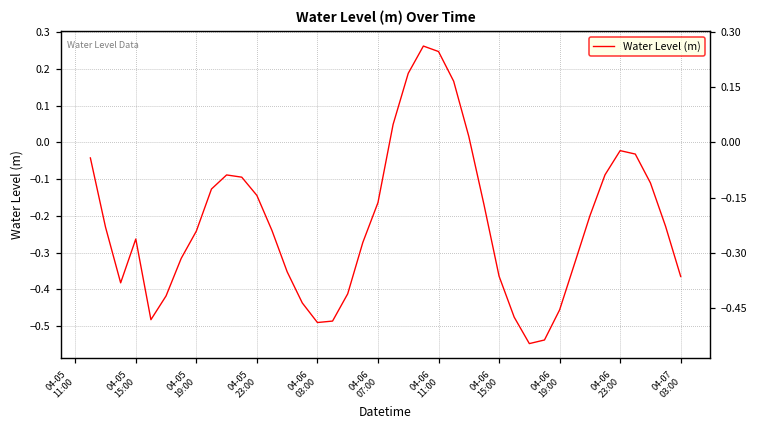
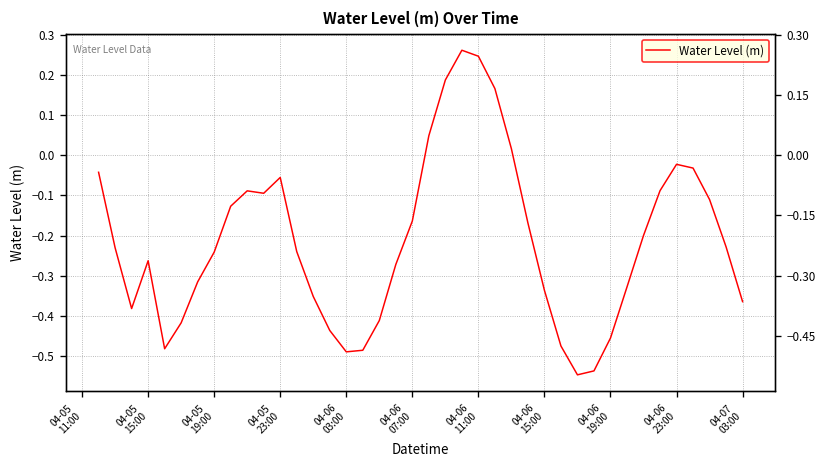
  {
    "04-05 15:00": -0.26,
    "04-05 19:00": -0.24,
-   "04-05 23:00": -0.14,
+   "04-05 23:00": -0.06,
    "04-06 03:00": -0.49,
    "04-06 07:00": -0.16,
    "04-06 11:00": 0.25,
-   "04-06 15:00": -0.36,
+   "04-06 15:00": -0.34,
    "04-06 19:00": -0.46,
    "04-06 23:00": -0.02,
    "04-07 03:00": -0.36
  }
